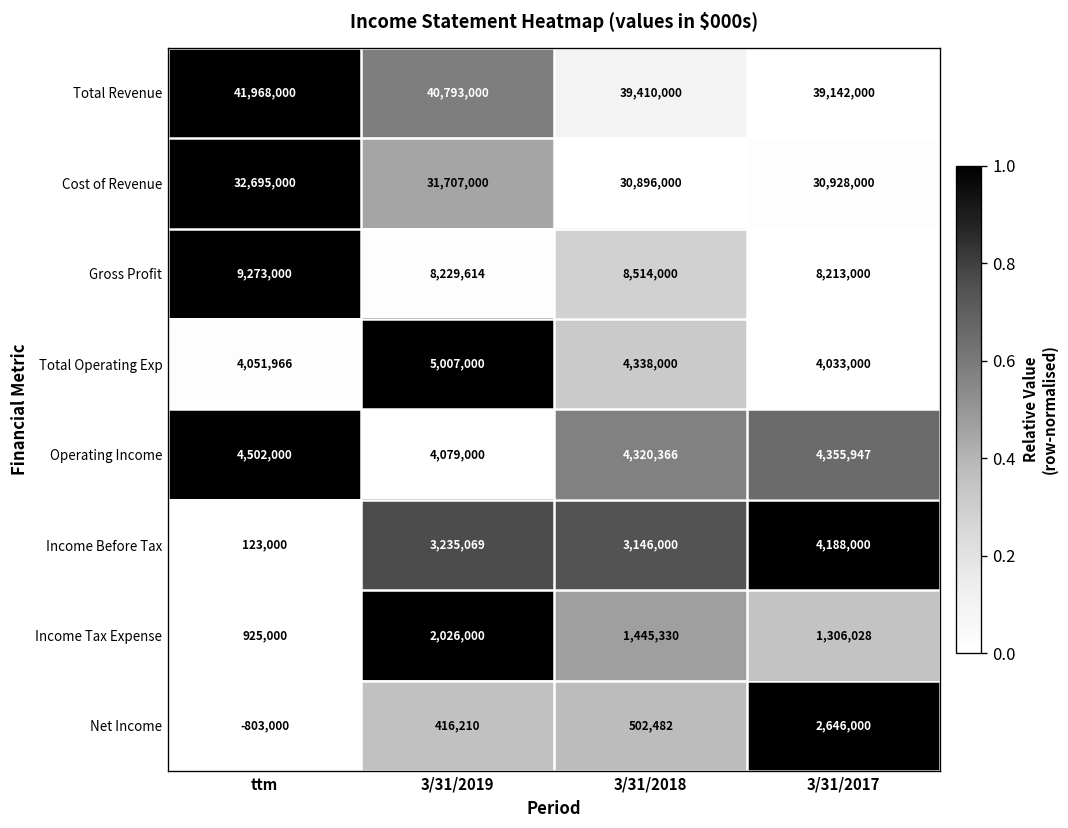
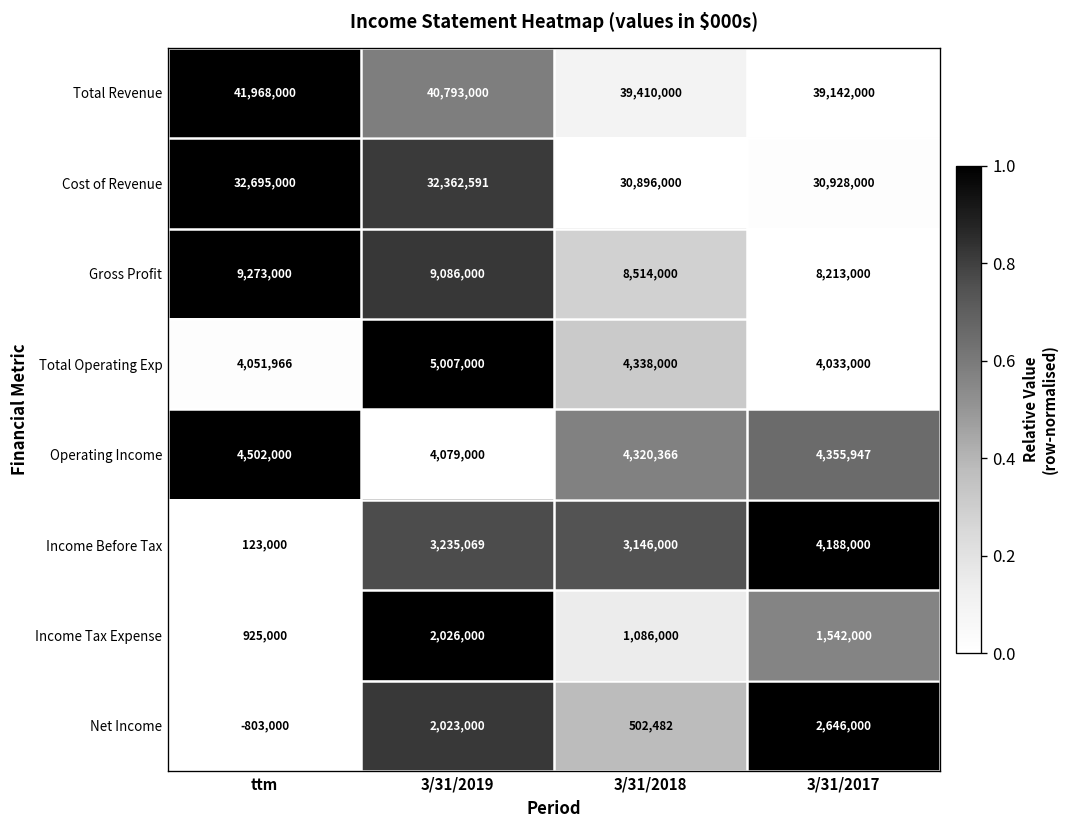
  {
    "Total Revenue": {
      "ttm": "41,968,000",
      "3/31/2019": "40,793,000",
      "3/31/2018": "39,410,000",
      "3/31/2017": "39,142,000"
    },
    "Cost of Revenue": {
      "ttm": "32,695,000",
-     "3/31/2019": "31,707,000",
+     "3/31/2019": "32,362,591",
      "3/31/2018": "30,896,000",
      "3/31/2017": "30,928,000"
    },
    "Gross Profit": {
      "ttm": "9,273,000",
-     "3/31/2019": "8,229,614",
+     "3/31/2019": "9,086,000",
      "3/31/2018": "8,514,000",
      "3/31/2017": "8,213,000"
    },
    "Total Operating Exp": {
      "ttm": "4,051,966",
      "3/31/2019": "5,007,000",
      "3/31/2018": "4,338,000",
      "3/31/2017": "4,033,000"
    },
    "Operating Income": {
      "ttm": "4,502,000",
      "3/31/2019": "4,079,000",
      "3/31/2018": "4,320,366",
      "3/31/2017": "4,355,947"
    },
    "Income Before Tax": {
      "ttm": "123,000",
      "3/31/2019": "3,235,069",
      "3/31/2018": "3,146,000",
      "3/31/2017": "4,188,000"
    },
    "Income Tax Expense": {
      "ttm": "925,000",
      "3/31/2019": "2,026,000",
-     "3/31/2018": "1,445,330",
-     "3/31/2017": "1,306,028"
+     "3/31/2018": "1,086,000",
+     "3/31/2017": "1,542,000"
    },
    "Net Income": {
      "ttm": "-803,000",
-     "3/31/2019": "416,210",
+     "3/31/2019": "2,023,000",
      "3/31/2018": "502,482",
      "3/31/2017": "2,646,000"
    }
  }
